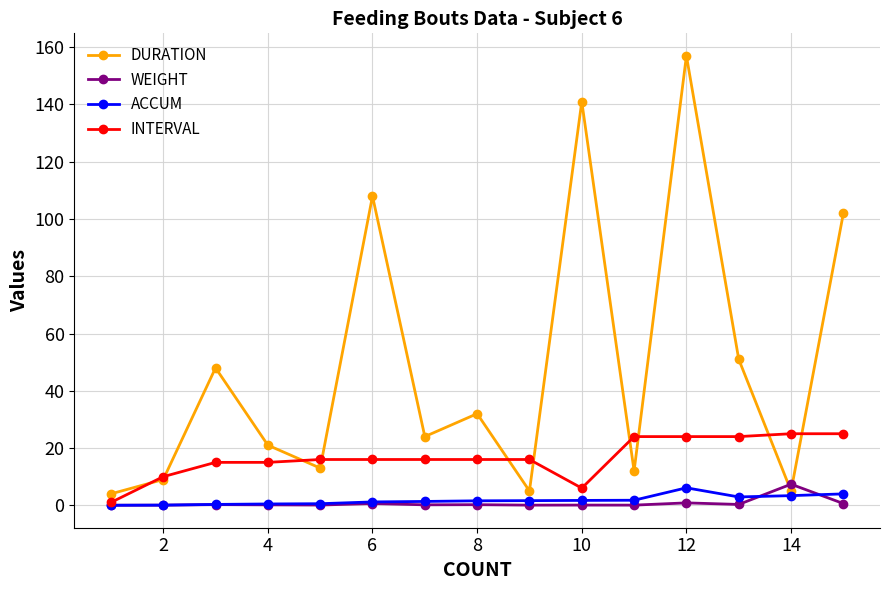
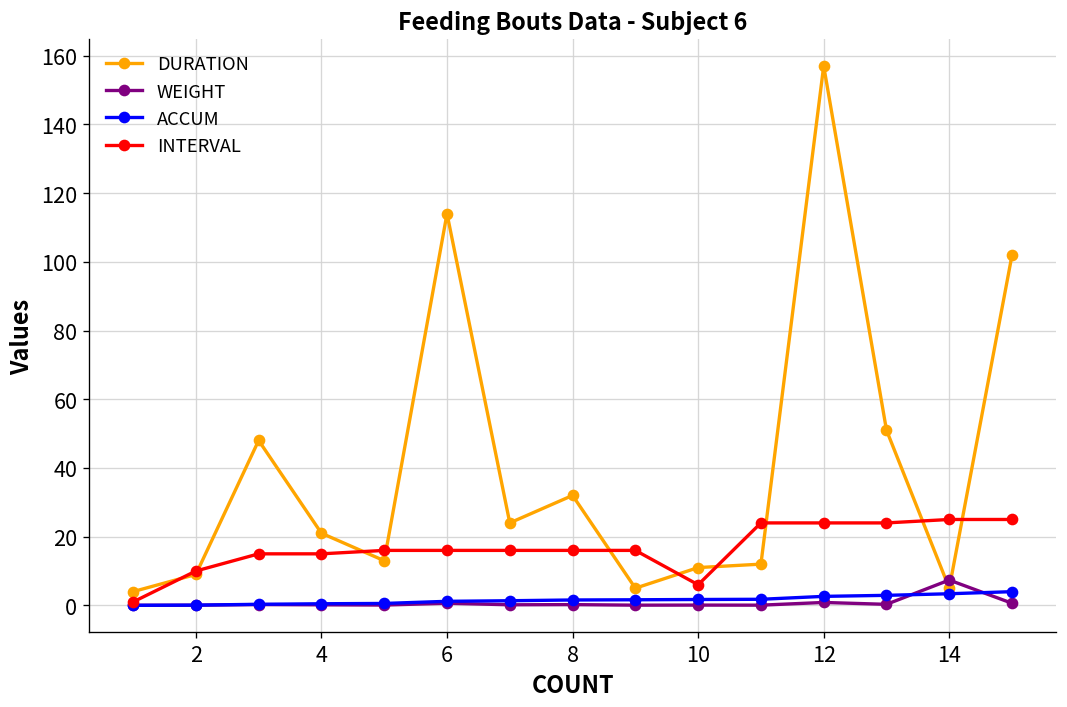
  {
    "DURATION": {
      "2": 9,
      "4": 21,
-     "6": 108,
+     "6": 114,
      "8": 32,
-     "10": 141,
+     "10": 11,
      "12": 157,
      "14": 5
    },
    "WEIGHT": {
      "8": 0,
      "10": 0,
      "12": 1,
      "14": 7
    },
    "ACCUM": {
      "8": 2,
      "10": 2,
-     "12": 6,
+     "12": 3,
      "14": 3
    },
    "INTERVAL": {
      "2": 10,
      "4": 15,
      "6": 16,
      "8": 16,
      "10": 6,
      "12": 24,
      "14": 25
    }
  }
